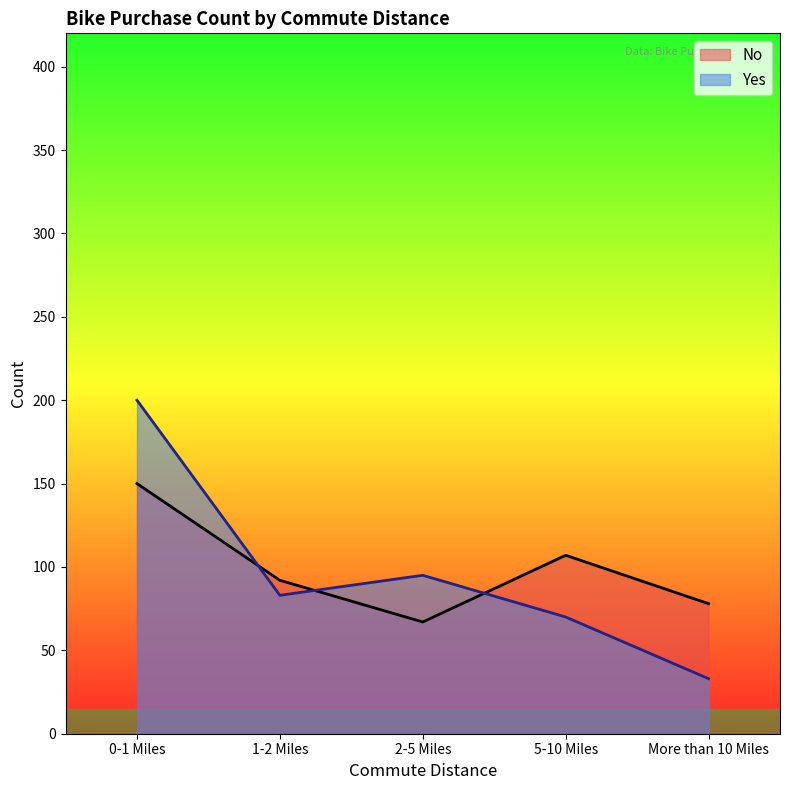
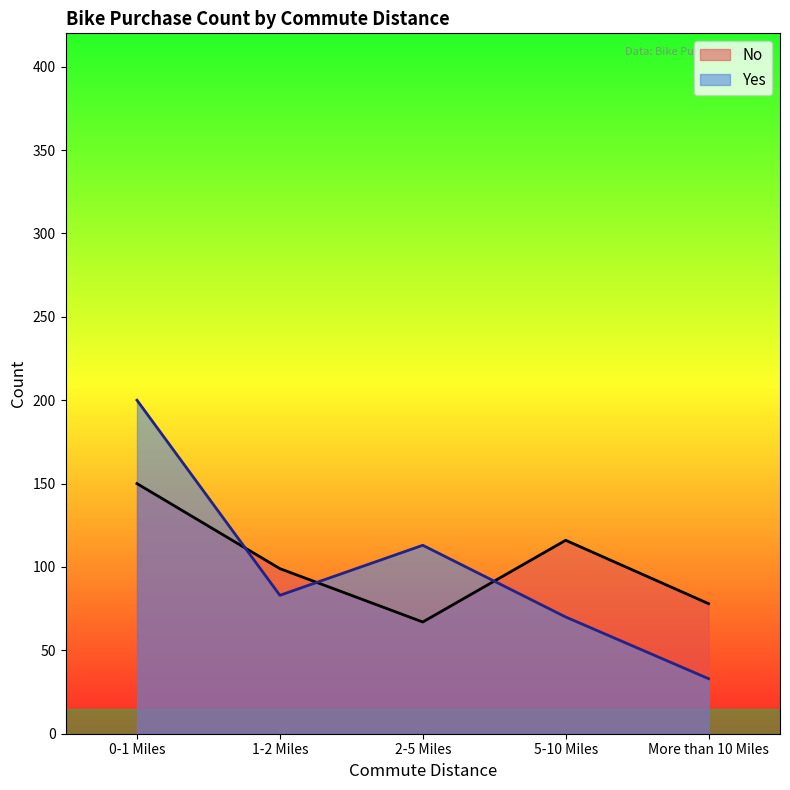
  {
    "No": {
      "0-1 Miles": 150,
-     "1-2 Miles": 92,
+     "1-2 Miles": 99,
      "2-5 Miles": 67,
-     "5-10 Miles": 107,
+     "5-10 Miles": 116,
      "More than 10 Miles": 78
    },
    "Yes": {
      "0-1 Miles": 200,
      "1-2 Miles": 83,
-     "2-5 Miles": 95,
+     "2-5 Miles": 113,
      "5-10 Miles": 70,
      "More than 10 Miles": 33
    }
  }
